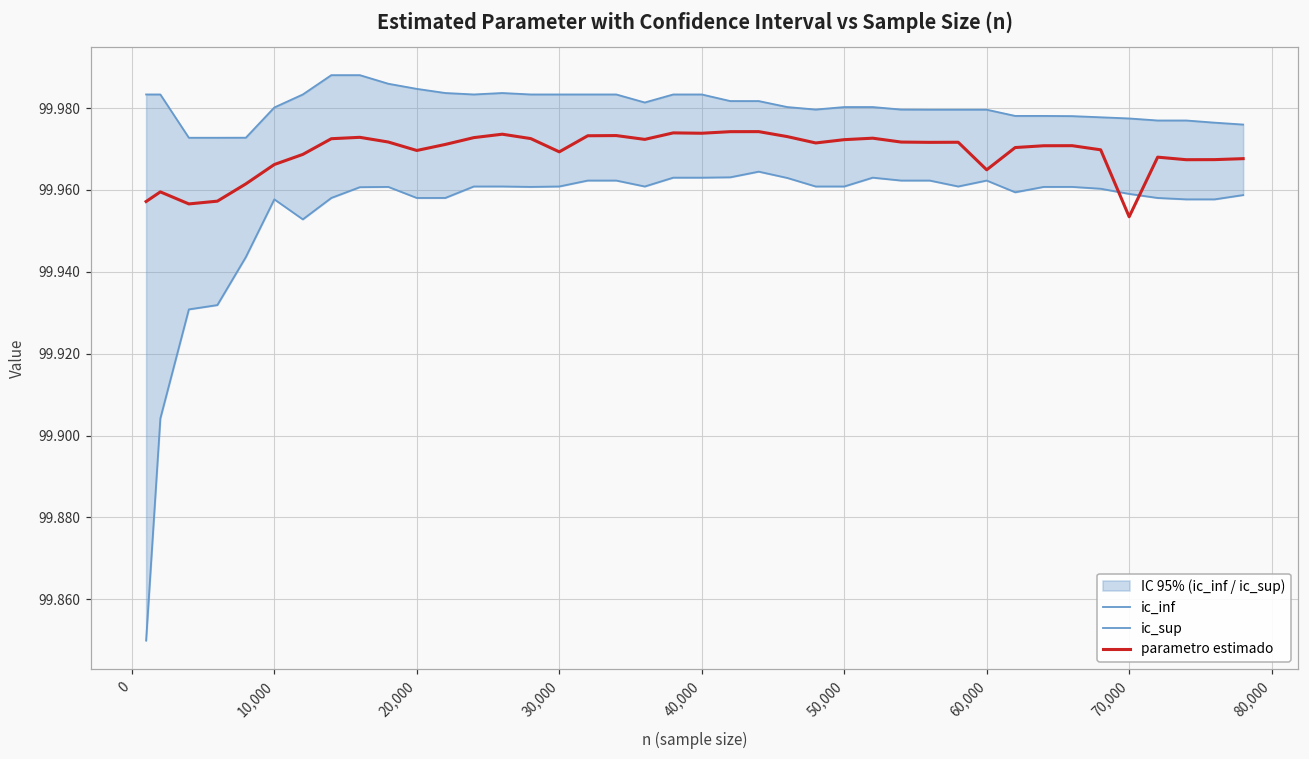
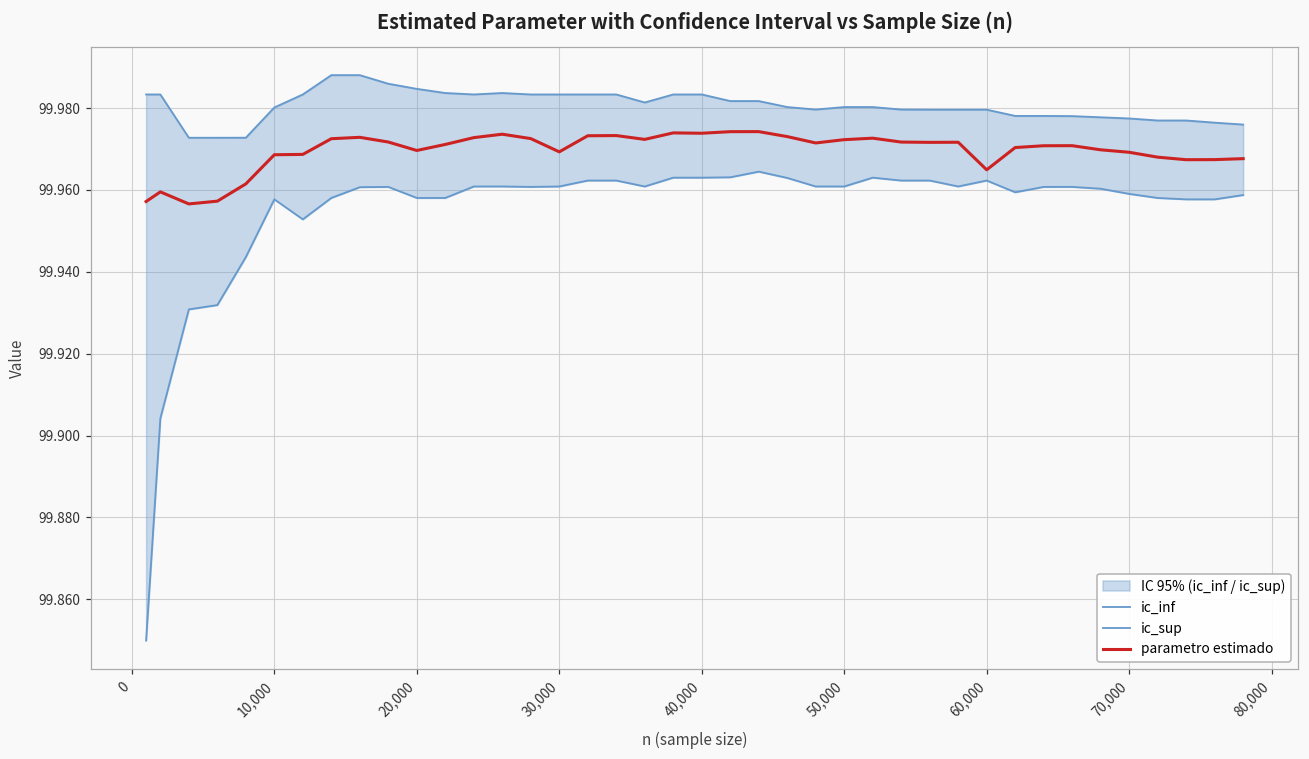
  {
    "parametro estimado": {
-     "10,000": 99.966,
+     "10,000": 99.969,
      "20,000": 99.970,
      "30,000": 99.969,
      "40,000": 99.974,
      "50,000": 99.972,
      "60,000": 99.965,
-     "70,000": 99.953
+     "70,000": 99.969
    }
  }
